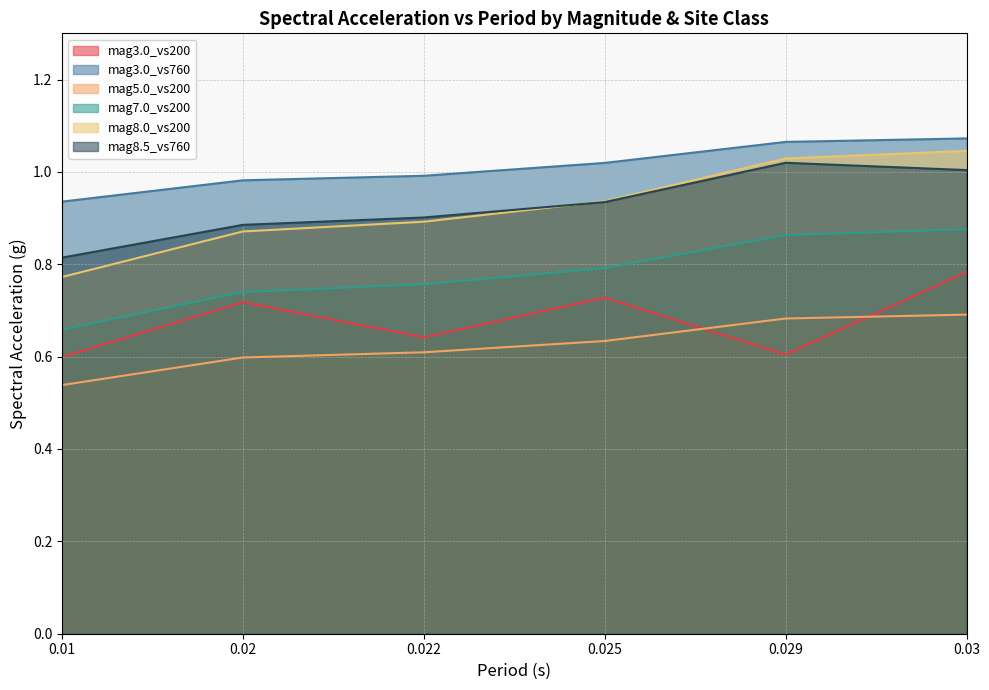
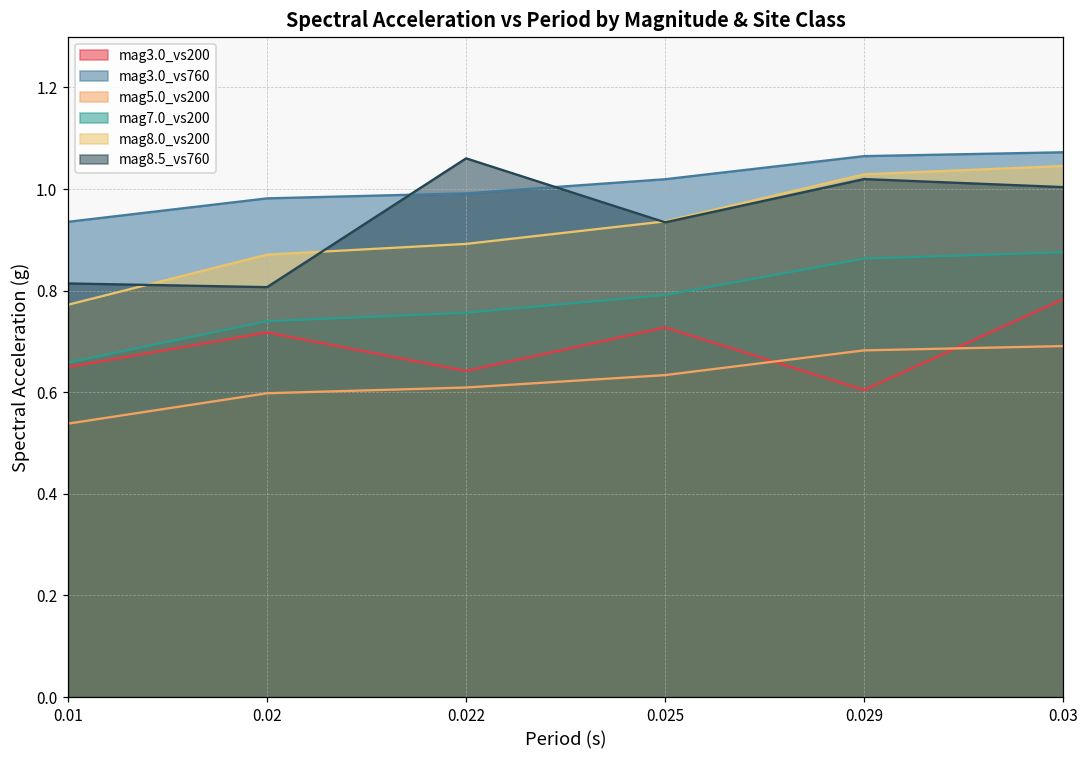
  {
    "mag3.0_vs200": {
-     "0.01": 0.60,
+     "0.01": 0.65,
      "0.02": 0.72,
      "0.022": 0.64,
      "0.025": 0.73,
      "0.029": 0.60,
      "0.03": 0.78
    },
    "mag8.5_vs760": {
      "0.01": 0.81,
-     "0.02": 0.89,
-     "0.022": 0.90,
+     "0.02": 0.81,
+     "0.022": 1.06,
      "0.029": 1.02,
      "0.03": 1.00
    }
  }
